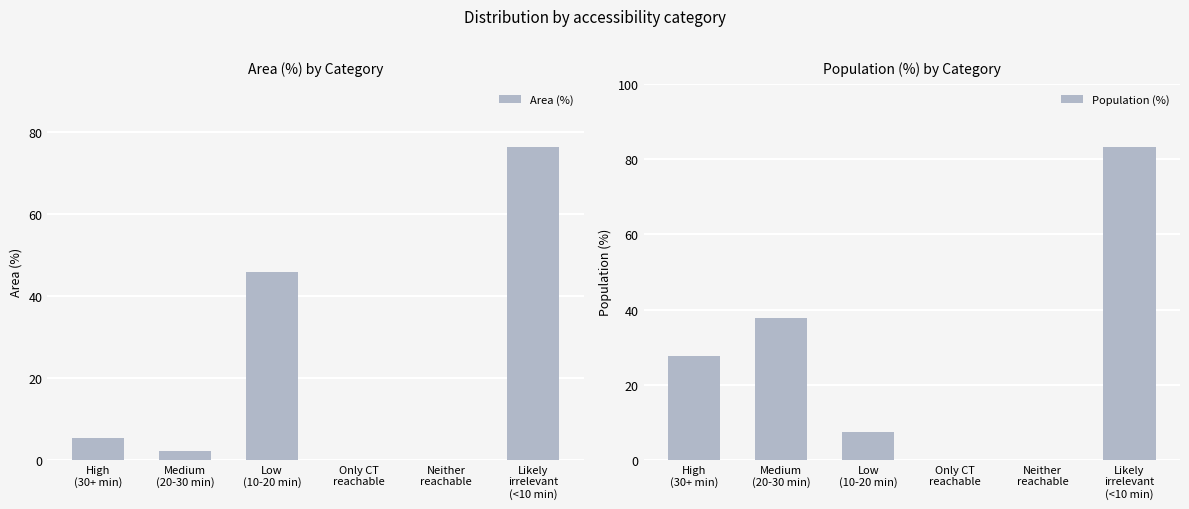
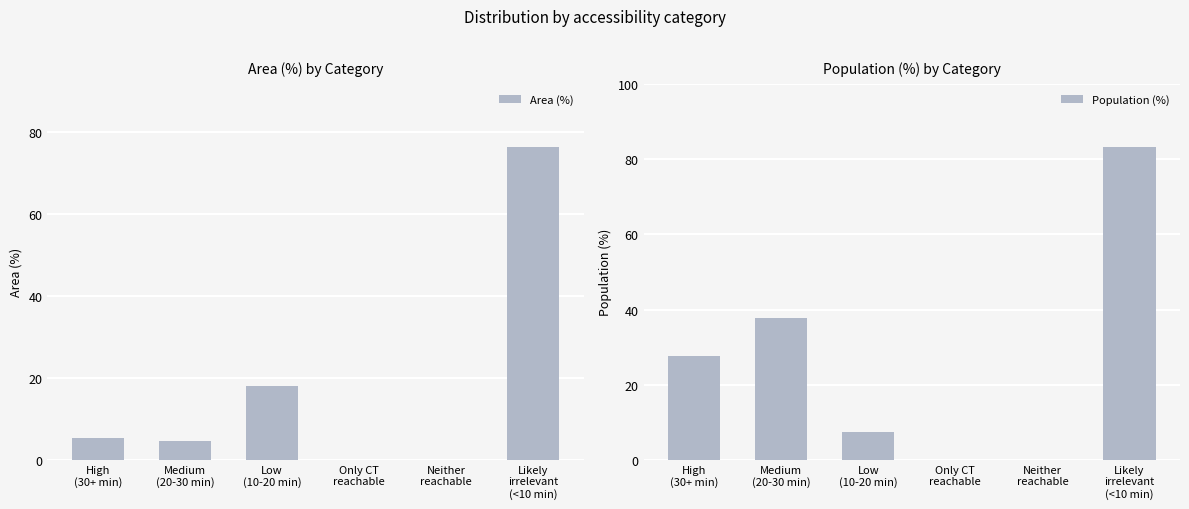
  {
    "Area (%) by Category": {
      "High (30+ min)": 5,
-     "Medium (20-30 min)": 2,
-     "Low (10-20 min)": 46,
+     "Medium (20-30 min)": 5,
+     "Low (10-20 min)": 18,
      "Only CT reachable": 0,
      "Neither reachable": 0,
      "Likely irrelevant (<10 min)": 76
    },
    "Population (%) by Category": {
      "High (30+ min)": 28,
      "Medium (20-30 min)": 38,
      "Low (10-20 min)": 7,
      "Only CT reachable": 0,
      "Neither reachable": 0,
      "Likely irrelevant (<10 min)": 83
    }
  }
